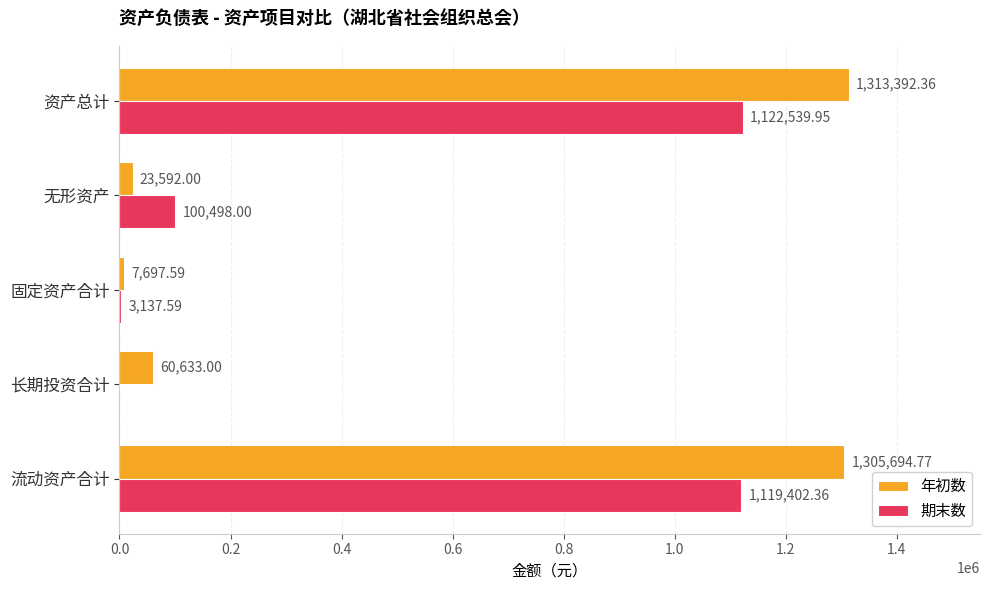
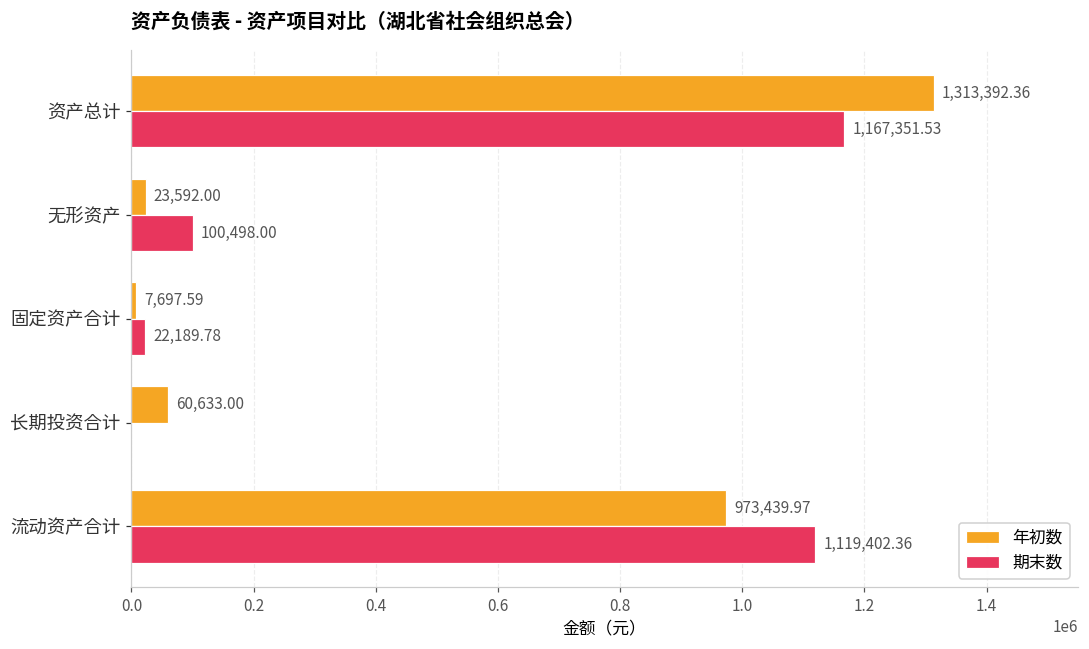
  {
    "年初数": {
      "资产总计": "1,313,392.36",
      "无形资产": "23,592.00",
      "固定资产合计": "7,697.59",
      "长期投资合计": "60,633.00",
-     "流动资产合计": "1,305,694.77"
+     "流动资产合计": "973,439.97"
    },
    "期末数": {
-     "资产总计": "1,122,539.95",
+     "资产总计": "1,167,351.53",
      "无形资产": "100,498.00",
-     "固定资产合计": "3,137.59",
+     "固定资产合计": "22,189.78",
      "流动资产合计": "1,119,402.36"
    }
  }
